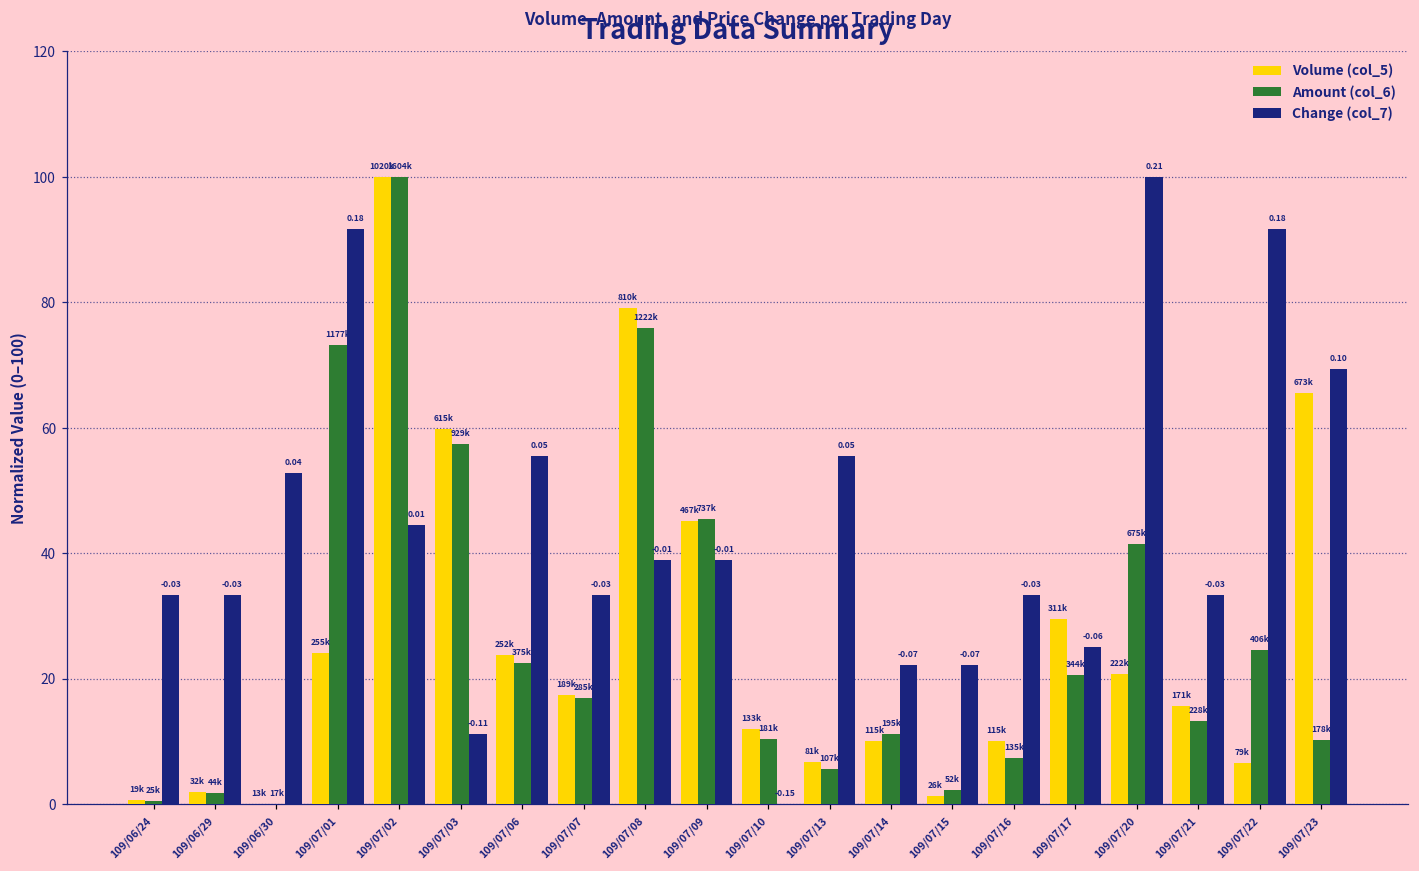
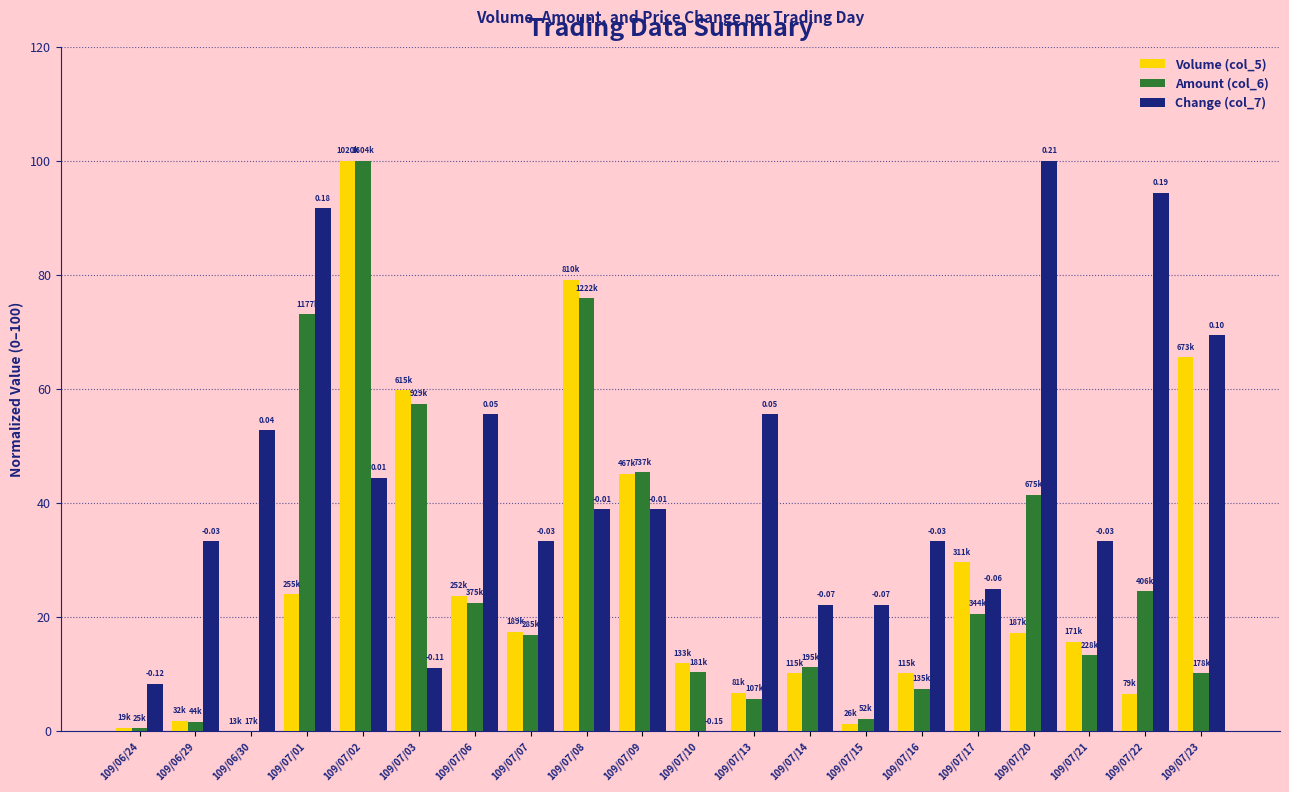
  {
    "Volume (col_5)": {
-     "109/07/20": "222k"
+     "109/07/20": "187k"
    },
    "Change (col_7)": {
-     "109/06/24": "-0.03",
-     "109/07/22": "0.18"
+     "109/06/24": "-0.12",
+     "109/07/22": "0.19"
    }
  }
